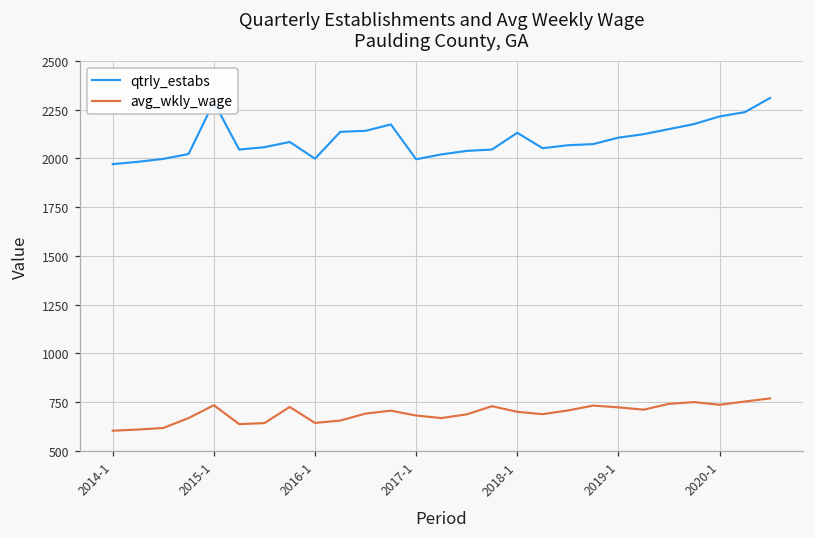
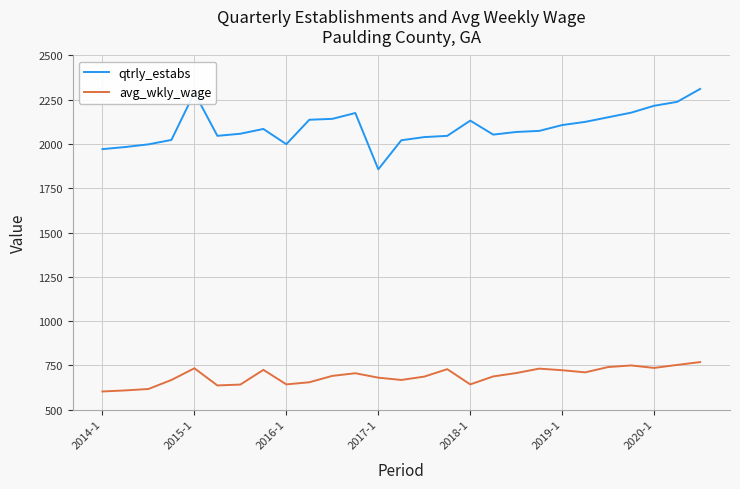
  {
    "qtrly_estabs": {
      "2014-1": 1970,
      "2016-1": 2000,
-     "2017-1": 2000,
+     "2017-1": 1860,
      "2018-1": 2130,
      "2019-1": 2110,
      "2020-1": 2220
    },
    "avg_wkly_wage": {
      "2014-1": 600,
      "2015-1": 730,
      "2016-1": 640,
      "2017-1": 680,
-     "2018-1": 700,
+     "2018-1": 640,
      "2019-1": 720,
      "2020-1": 740
    }
  }
